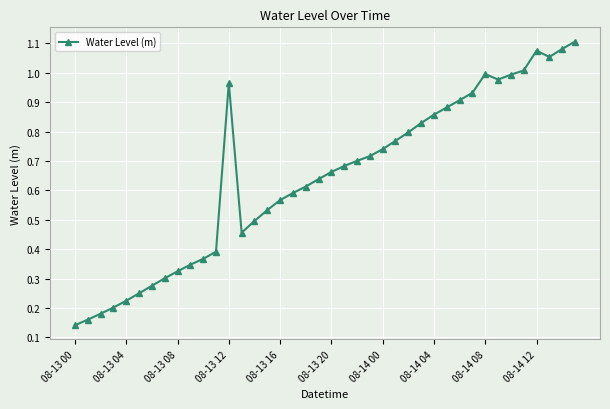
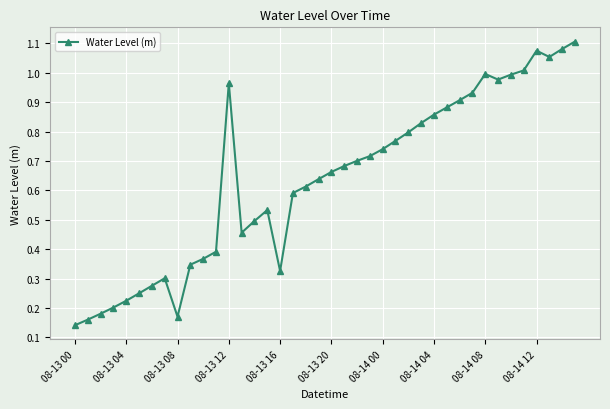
  {
    "08-13 00": 0.14,
    "08-13 04": 0.22,
-   "08-13 08": 0.32,
+   "08-13 08": 0.17,
    "08-13 12": 0.97,
-   "08-13 16": 0.57,
+   "08-13 16": 0.33,
    "08-13 20": 0.66,
    "08-14 00": 0.74,
    "08-14 04": 0.86,
    "08-14 08": 1.00,
    "08-14 12": 1.08
  }
